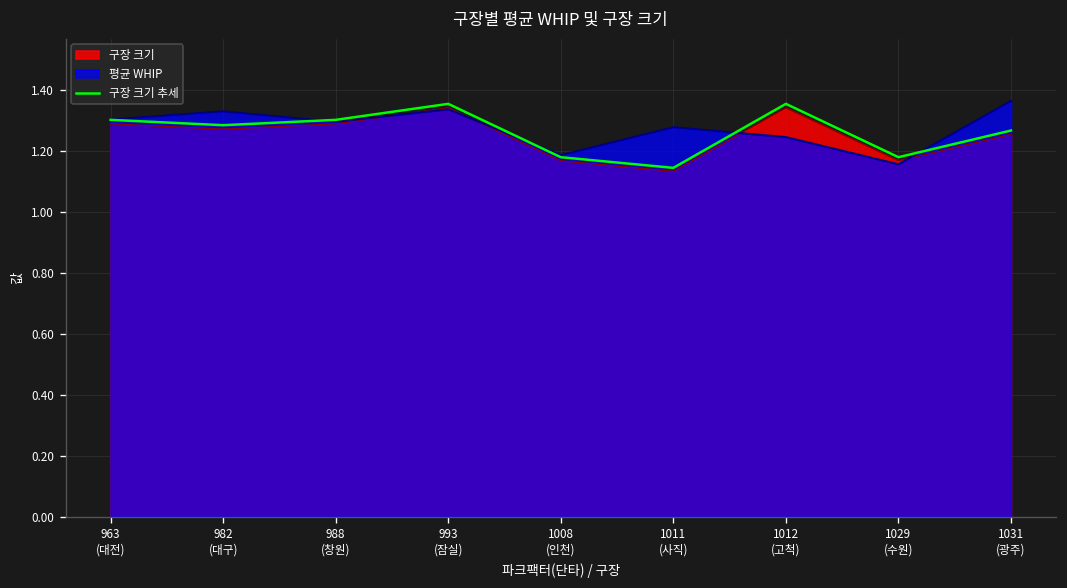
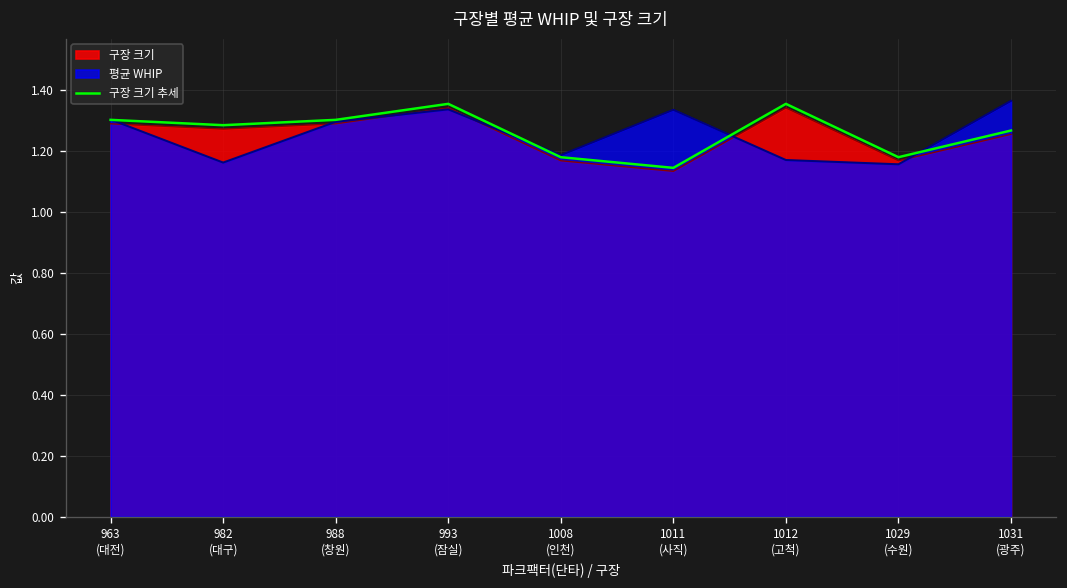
  {
    "구장 크기": {
      "963 (대전)": 1.29,
      "982 (대구)": 1.27,
      "1008 (인천)": 1.17,
      "1011 (사직)": 1.13,
      "1012 (고척)": 1.34,
      "1029 (수원)": 1.17,
      "1031 (광주)": 1.25
    },
    "평균 WHIP": {
-     "982 (대구)": 1.33,
-     "1011 (사직)": 1.28,
-     "1012 (고척)": 1.24,
+     "982 (대구)": 1.16,
+     "1011 (사직)": 1.33,
+     "1012 (고척)": 1.17,
      "1029 (수원)": 1.16,
      "1031 (광주)": 1.36
    },
    "구장 크기 추세": {
      "982 (대구)": 1.28,
      "993 (잠실)": 1.35,
      "1011 (사직)": 1.14,
      "1012 (고척)": 1.35,
      "1029 (수원)": 1.18,
      "1031 (광주)": 1.27
    }
  }
